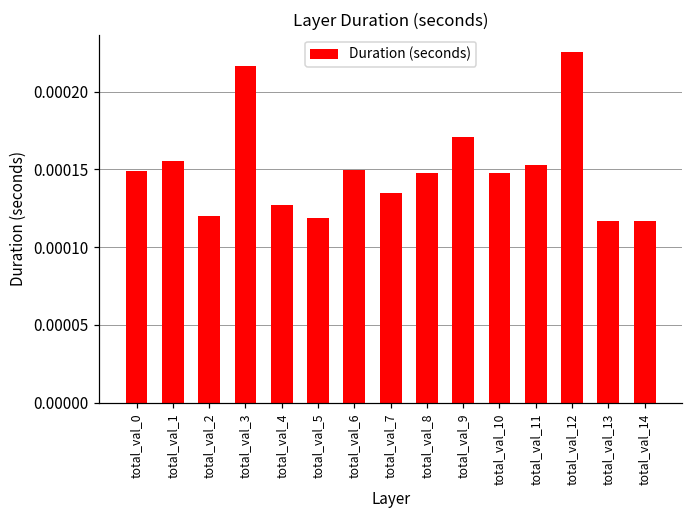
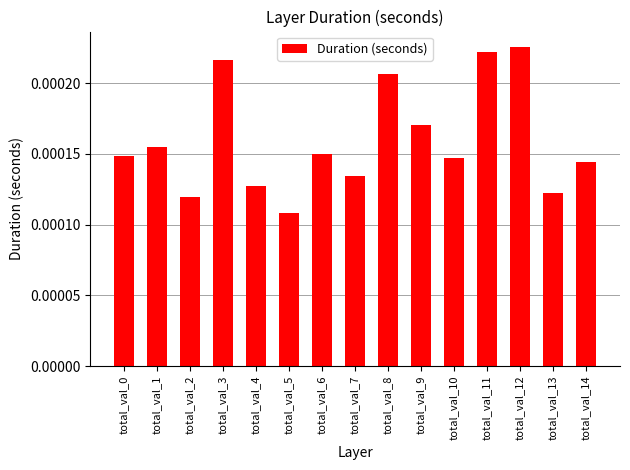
  {
    "total_val_0": 0.000149,
    "total_val_1": 0.000155,
    "total_val_2": 0.000120,
    "total_val_3": 0.000217,
    "total_val_4": 0.000127,
-   "total_val_5": 0.000119,
+   "total_val_5": 0.000108,
    "total_val_6": 0.000150,
    "total_val_7": 0.000135,
-   "total_val_8": 0.000148,
+   "total_val_8": 0.000206,
    "total_val_9": 0.000171,
    "total_val_10": 0.000147,
-   "total_val_11": 0.000153,
+   "total_val_11": 0.000222,
    "total_val_12": 0.000225,
-   "total_val_13": 0.000117,
-   "total_val_14": 0.000117
+   "total_val_13": 0.000122,
+   "total_val_14": 0.000144
  }
